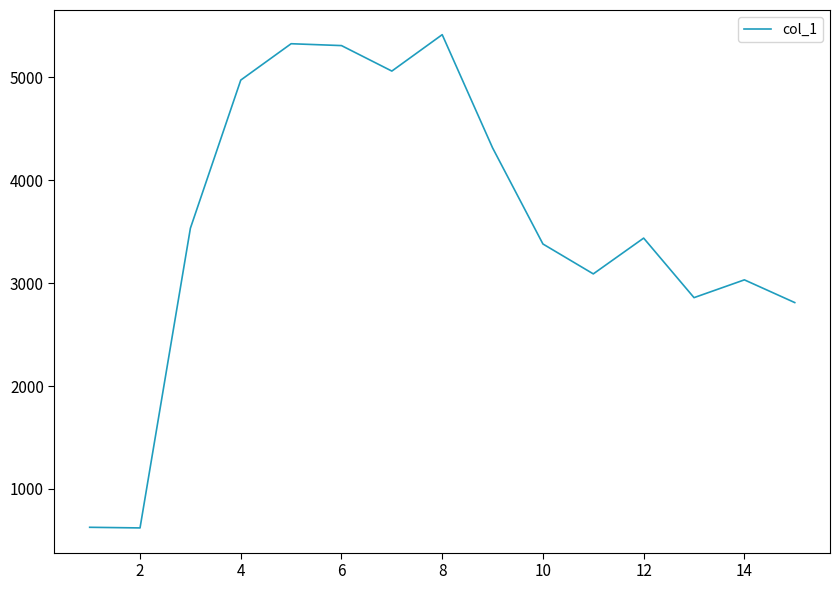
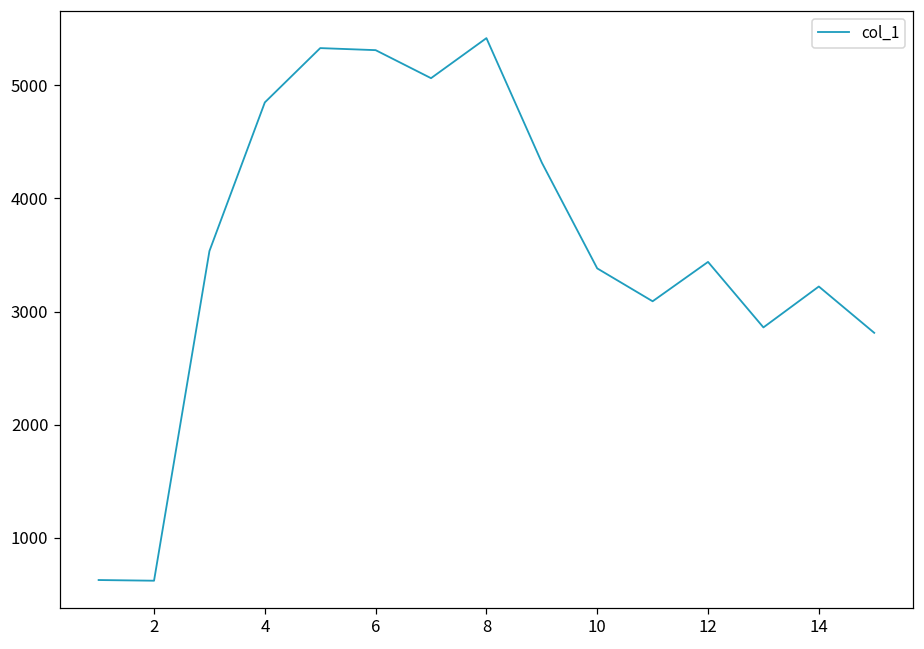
  {
    "2": 620,
-   "4": 4970,
+   "4": 4850,
    "6": 5310,
    "8": 5420,
    "10": 3380,
    "12": 3440,
-   "14": 3030
+   "14": 3220
  }
